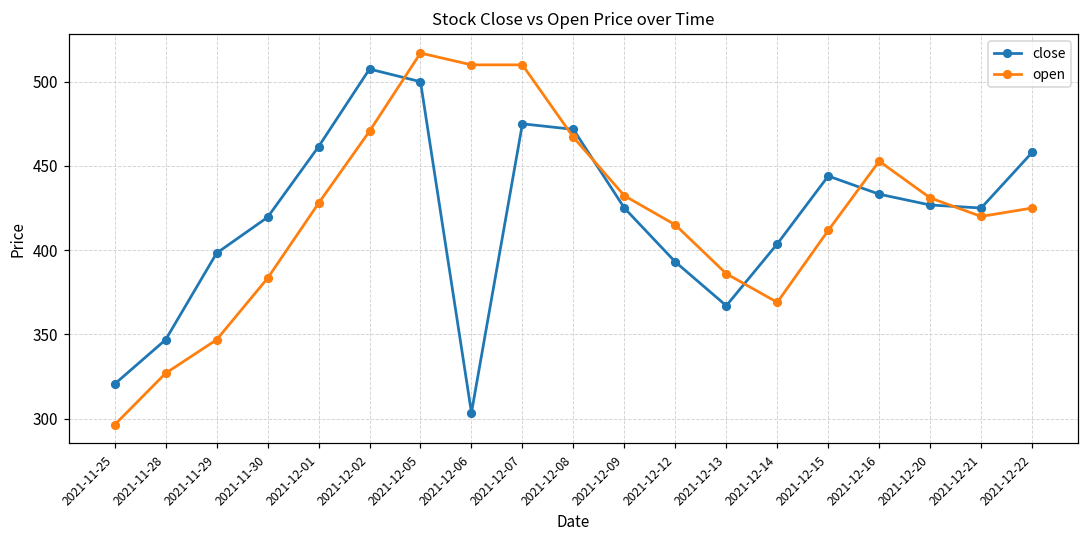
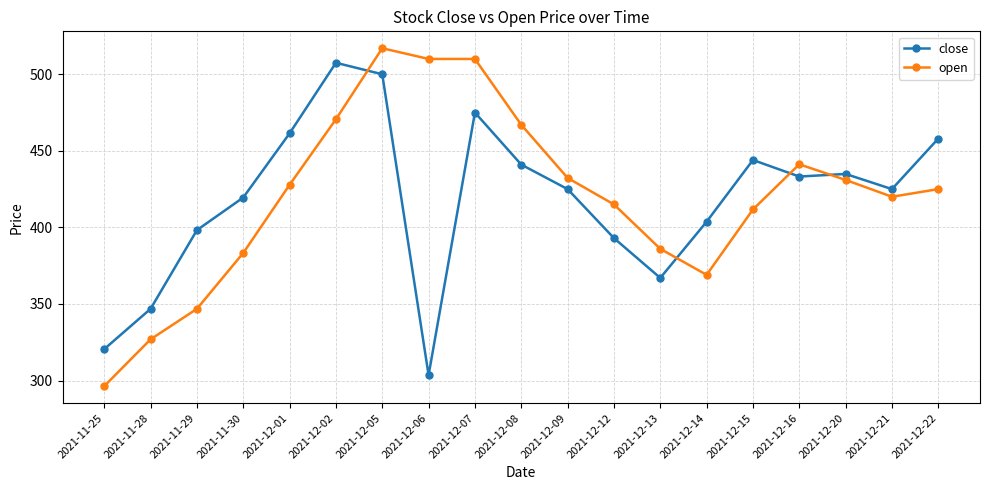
  {
    "close": {
      "2021-11-25": 321,
      "2021-11-28": 347,
      "2021-11-29": 398,
      "2021-11-30": 420,
      "2021-12-01": 461,
      "2021-12-02": 508,
      "2021-12-05": 500,
      "2021-12-06": 304,
      "2021-12-07": 475,
-     "2021-12-08": 472,
+     "2021-12-08": 441,
      "2021-12-09": 425,
      "2021-12-12": 393,
      "2021-12-13": 367,
      "2021-12-14": 404,
      "2021-12-15": 444,
      "2021-12-16": 433,
-     "2021-12-20": 427,
+     "2021-12-20": 435,
      "2021-12-21": 425,
      "2021-12-22": 458
    },
    "open": {
      "2021-11-25": 296,
      "2021-11-28": 327,
      "2021-11-29": 347,
      "2021-11-30": 383,
      "2021-12-01": 428,
      "2021-12-02": 471,
      "2021-12-05": 517,
      "2021-12-06": 510,
      "2021-12-07": 510,
      "2021-12-08": 467,
      "2021-12-09": 432,
      "2021-12-12": 415,
      "2021-12-13": 386,
      "2021-12-14": 369,
      "2021-12-15": 412,
-     "2021-12-16": 453,
+     "2021-12-16": 441,
      "2021-12-20": 431,
      "2021-12-21": 420,
      "2021-12-22": 425
    }
  }
